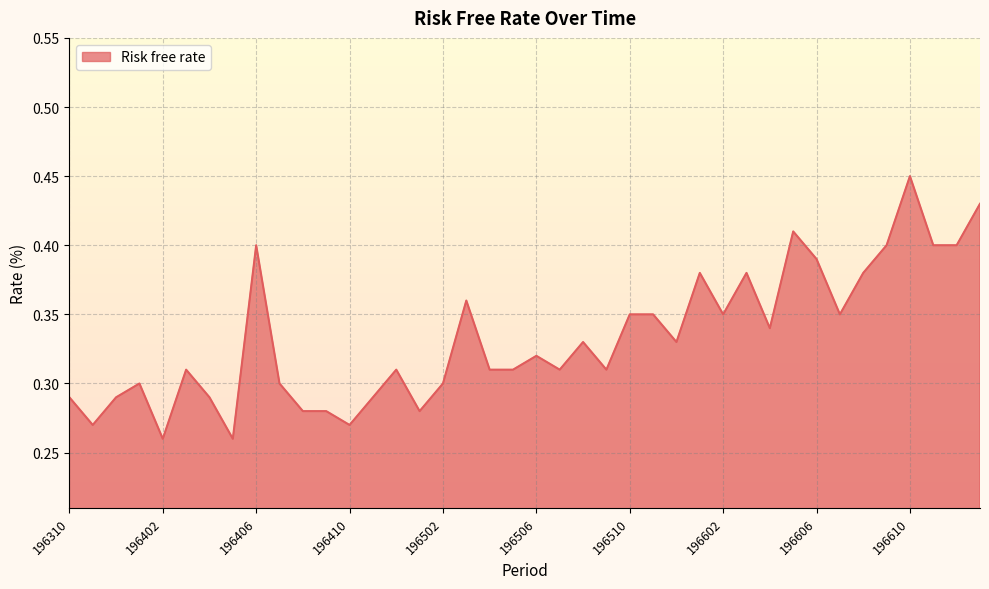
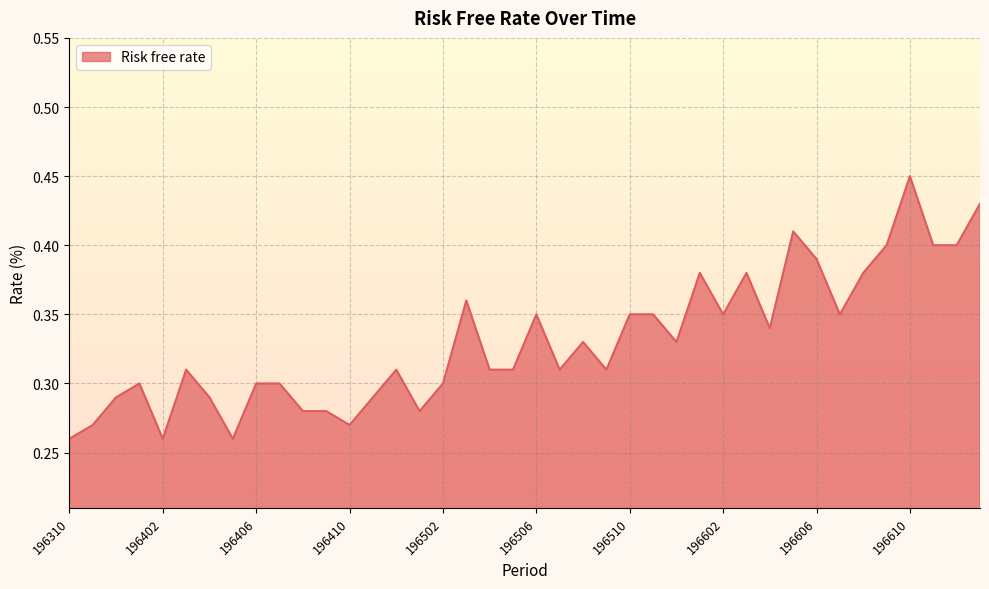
  {
-   "196310": 0.29,
+   "196310": 0.26,
    "196402": 0.26,
-   "196406": 0.4,
+   "196406": 0.3,
    "196410": 0.27,
    "196502": 0.30,
-   "196506": 0.32,
+   "196506": 0.35,
    "196510": 0.35,
    "196602": 0.35,
    "196606": 0.39,
    "196610": 0.45
  }
